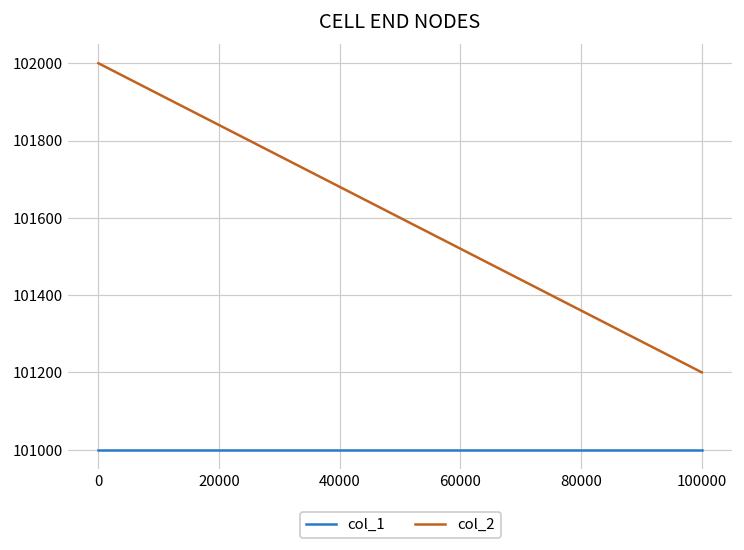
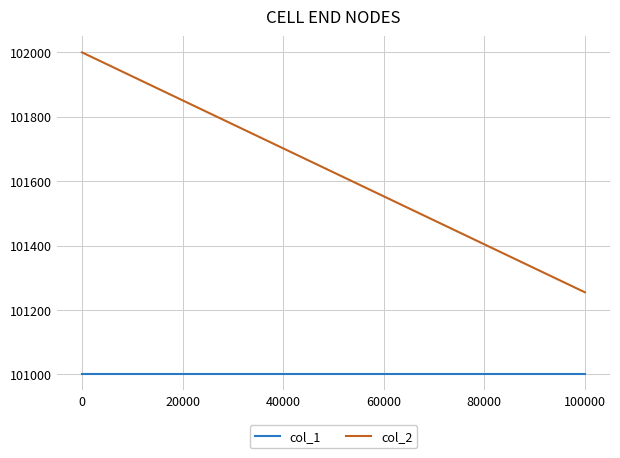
  {
    "col_1": {
      "0": 101000,
      "100000": 101000
    },
    "col_2": {
      "0": 102000,
-     "100000": 101200
+     "100000": 101260
    }
  }
